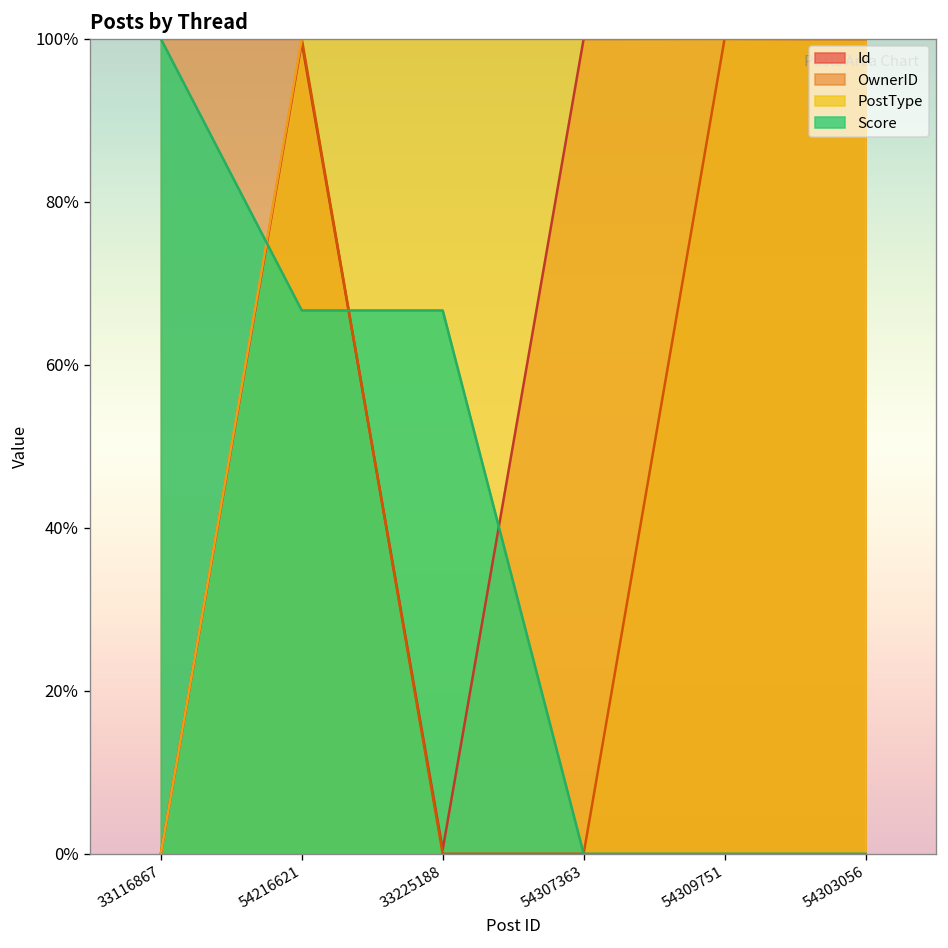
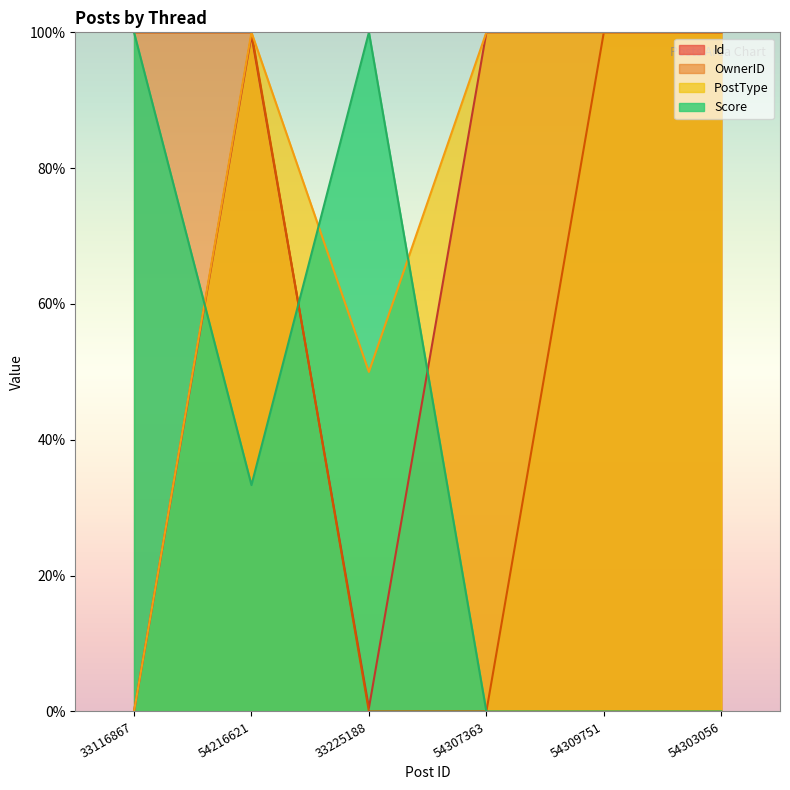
  {
    "PostType": {
-     "33225188": "100%"
+     "33225188": "50%"
    },
    "Score": {
-     "54216621": "67%",
-     "33225188": "67%",
+     "54216621": "33%",
+     "33225188": "100%",
      "54309751": "0%",
      "54303056": "0%"
    }
  }
